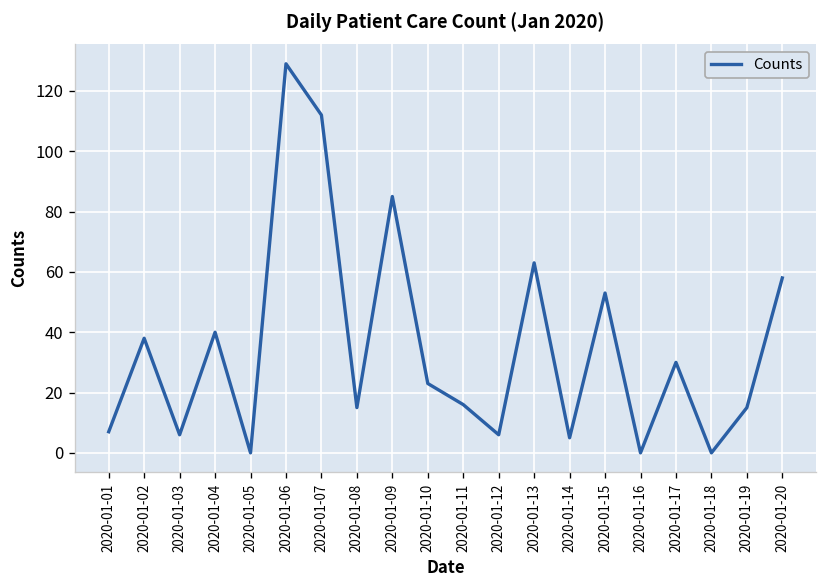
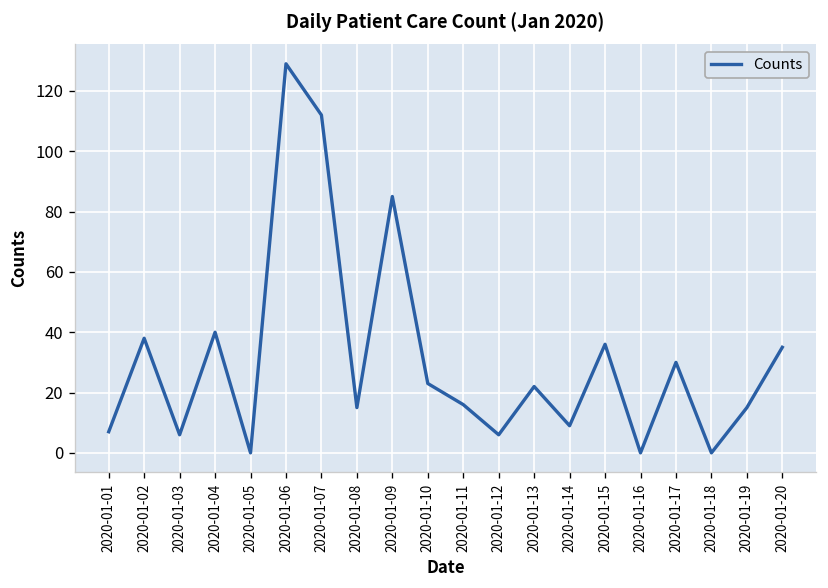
  {
    "2020-01-01": 7,
    "2020-01-02": 38,
    "2020-01-03": 6,
    "2020-01-04": 40,
    "2020-01-05": 0,
    "2020-01-06": 129,
    "2020-01-07": 112,
    "2020-01-08": 15,
    "2020-01-09": 85,
    "2020-01-10": 23,
    "2020-01-11": 16,
    "2020-01-12": 6,
-   "2020-01-13": 63,
-   "2020-01-14": 5,
-   "2020-01-15": 53,
+   "2020-01-13": 22,
+   "2020-01-14": 9,
+   "2020-01-15": 36,
    "2020-01-16": 0,
    "2020-01-17": 30,
    "2020-01-18": 0,
    "2020-01-19": 15,
-   "2020-01-20": 58
+   "2020-01-20": 35
  }
